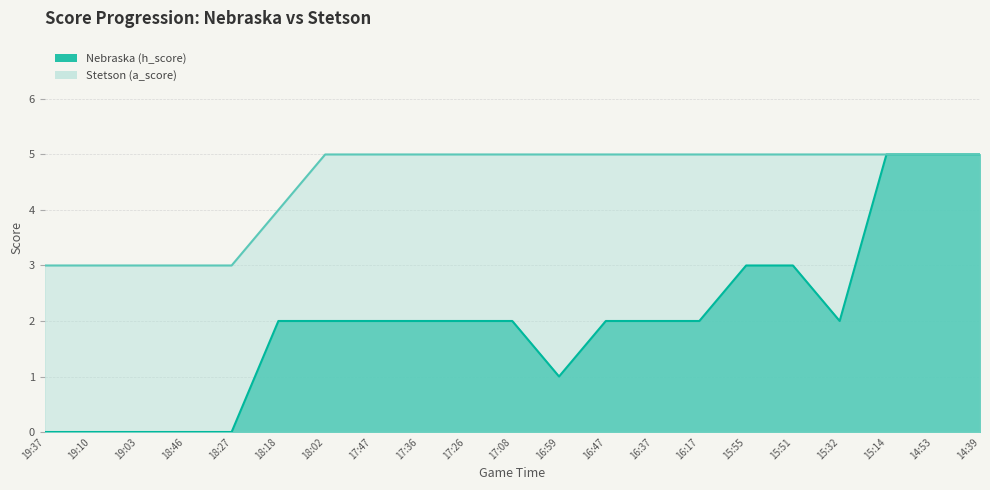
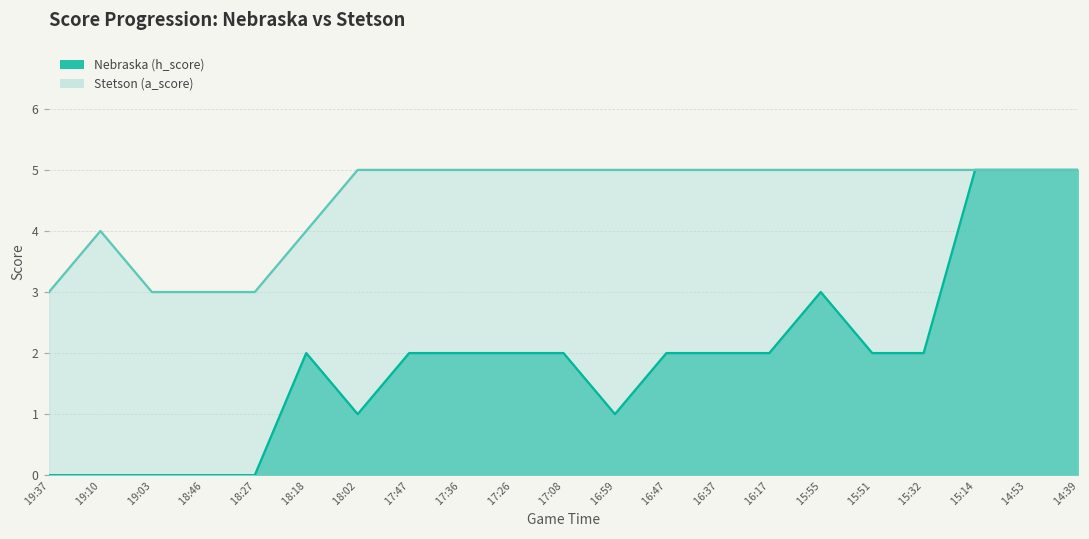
  {
    "Nebraska (h_score)": {
      "19:37": 0,
      "19:10": 0,
      "19:03": 0,
      "18:46": 0,
      "18:27": 0,
      "18:18": 2,
-     "18:02": 2,
+     "18:02": 1,
      "17:47": 2,
      "17:36": 2,
      "17:26": 2,
      "17:08": 2,
      "16:59": 1,
      "16:47": 2,
      "16:37": 2,
      "16:17": 2,
      "15:55": 3,
-     "15:51": 3,
+     "15:51": 2,
      "15:32": 2
    },
    "Stetson (a_score)": {
      "19:37": 3,
-     "19:10": 3,
+     "19:10": 4,
      "19:03": 3,
      "18:46": 3,
      "18:27": 3,
      "18:18": 4,
      "18:02": 5,
      "17:47": 5,
      "17:36": 5,
      "17:26": 5,
      "17:08": 5,
      "16:59": 5,
      "16:47": 5,
      "16:37": 5,
      "16:17": 5,
      "15:55": 5,
      "15:51": 5,
      "15:32": 5
    }
  }
